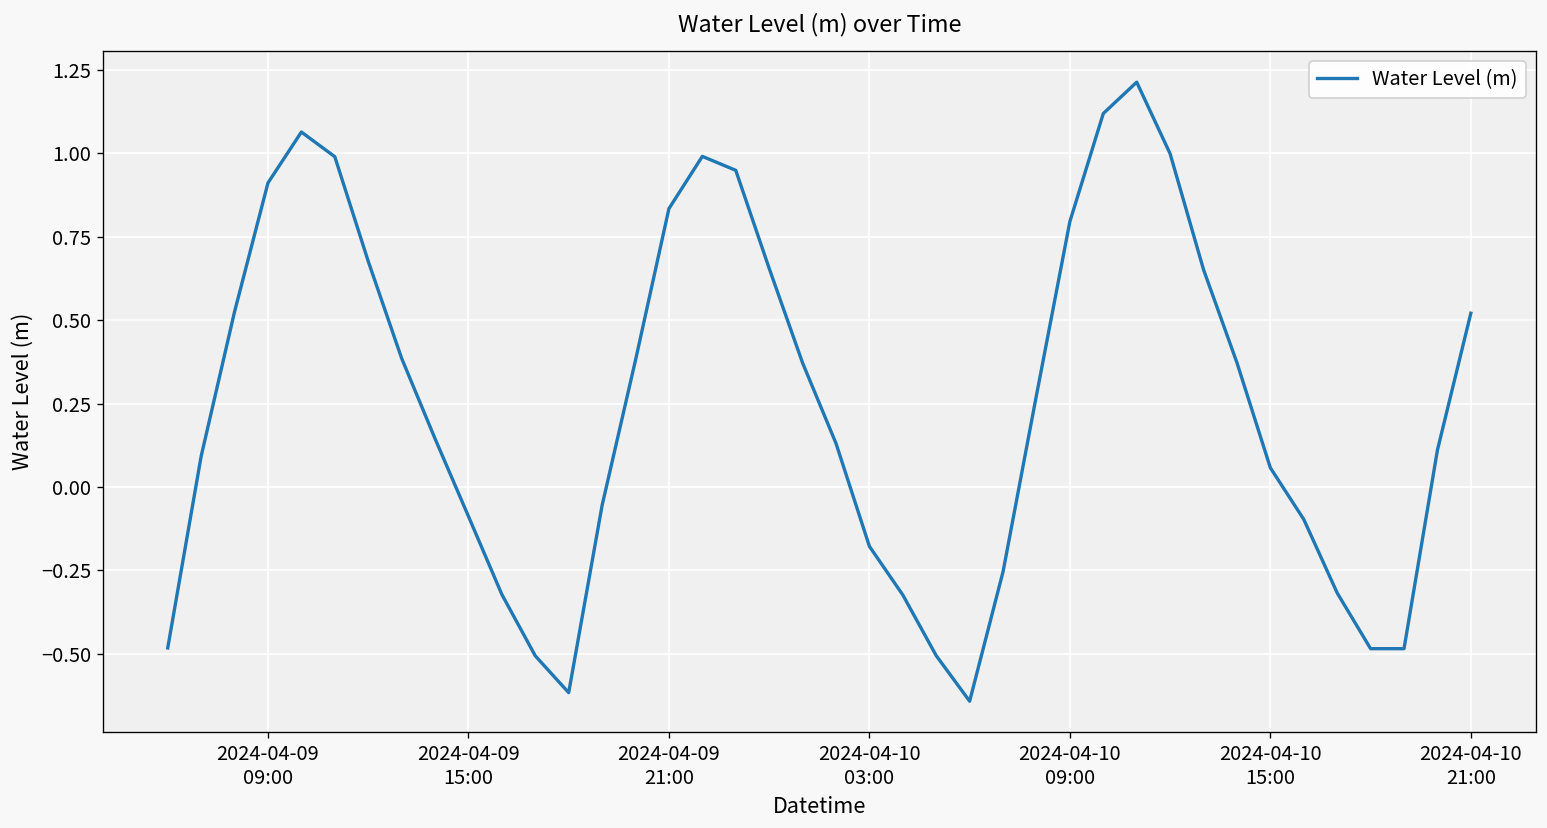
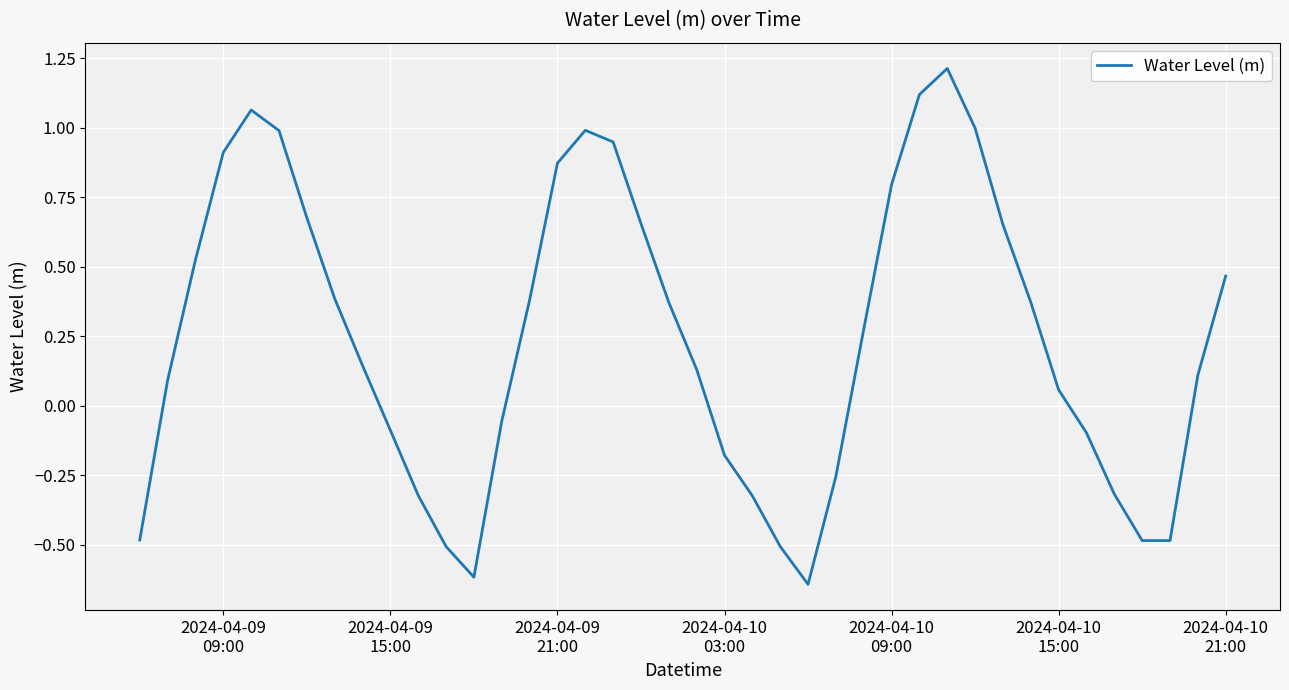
  {
    "2024-04-09 09:00": 0.91,
    "2024-04-09 15:00": -0.09,
-   "2024-04-09 21:00": 0.83,
+   "2024-04-09 21:00": 0.87,
    "2024-04-10 03:00": -0.18,
    "2024-04-10 09:00": 0.80,
    "2024-04-10 15:00": 0.06,
-   "2024-04-10 21:00": 0.52
+   "2024-04-10 21:00": 0.47
  }
